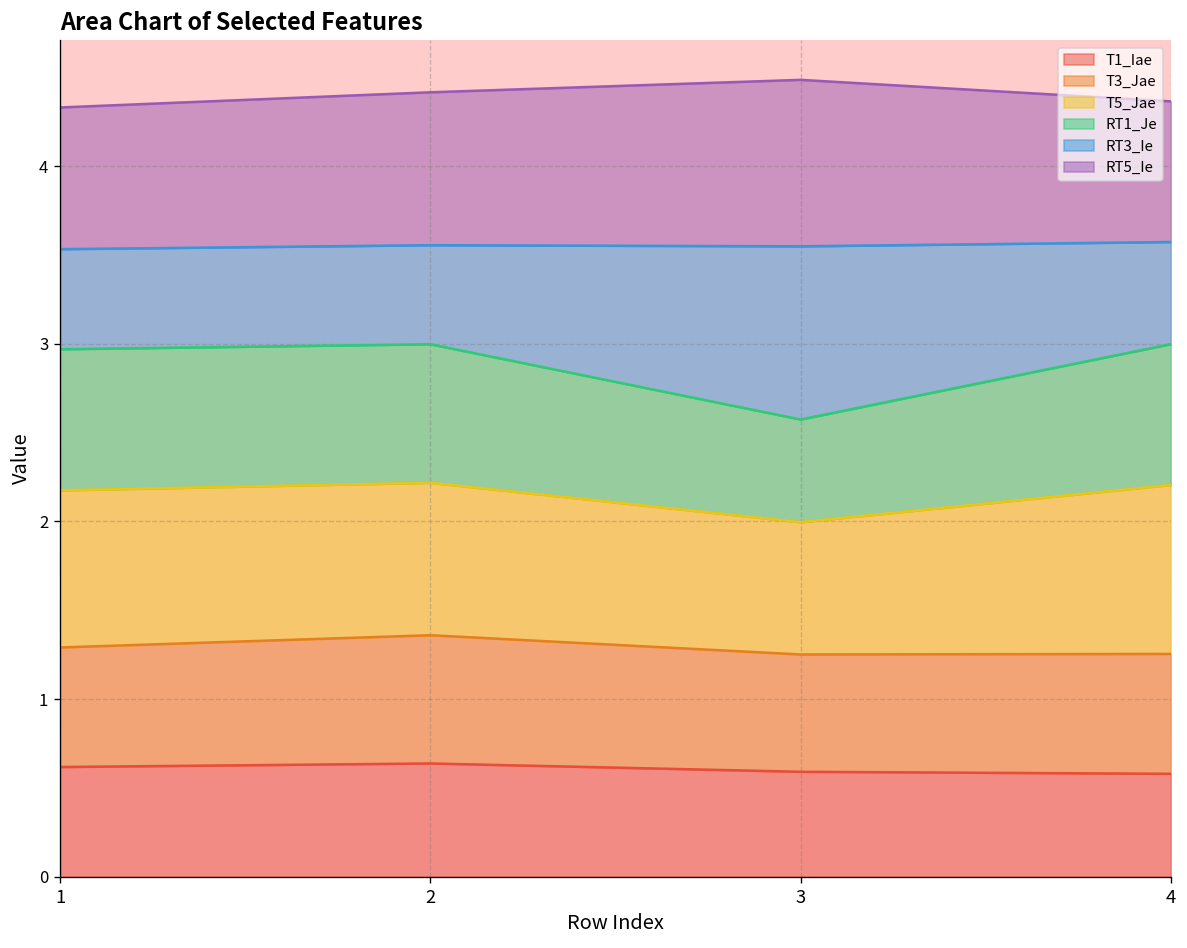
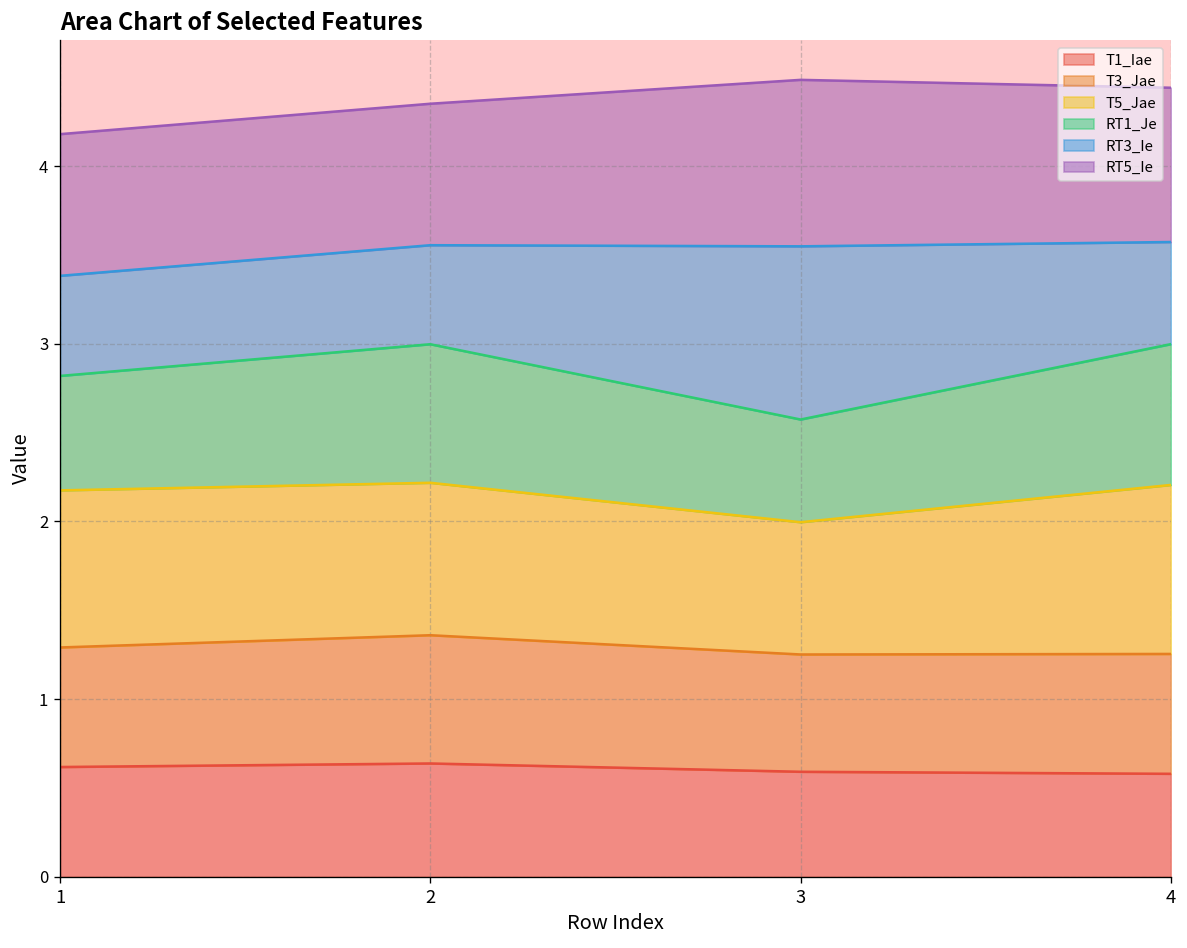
  {
    "RT1_Je": {
-     "1": 0.79,
+     "1": 0.64,
      "2": 0.78,
      "3": 0.58,
      "4": 0.79
    },
    "RT3_Ie": {
      "1": 0.56,
      "2": 0.56,
      "3": 0.97,
      "4": 0.57
    },
    "RT5_Ie": {
      "1": 0.80,
-     "2": 0.86,
+     "2": 0.80,
      "3": 0.94,
-     "4": 0.79
+     "4": 0.87
    }
  }
